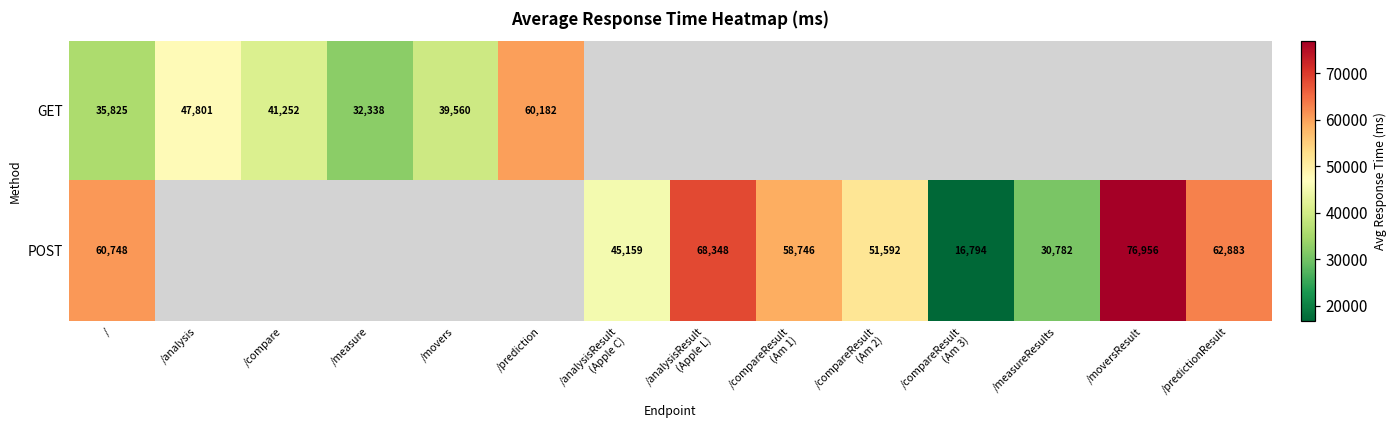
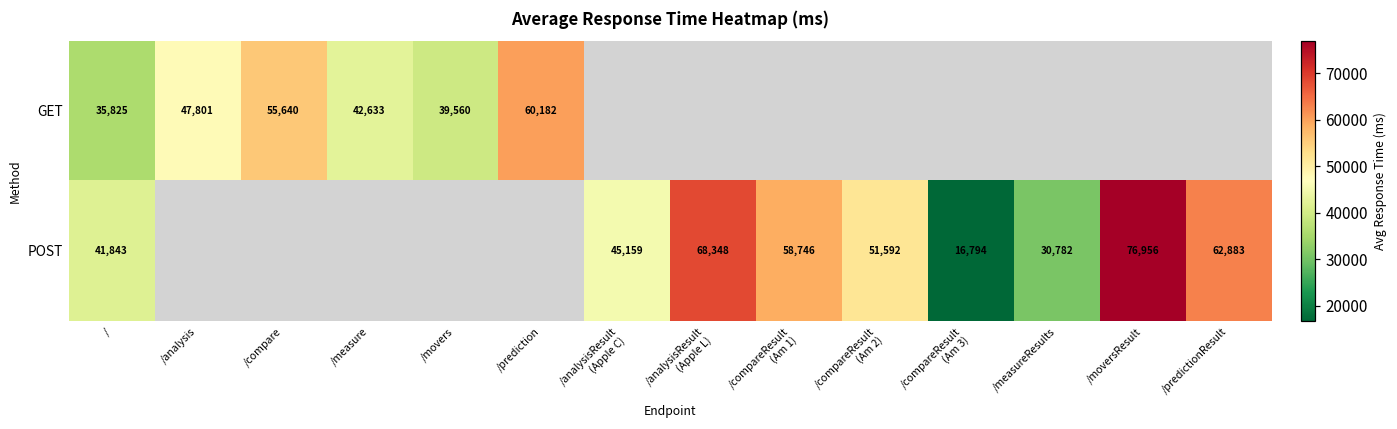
  {
    "GET": {
      "/": "35,825",
      "/analysis": "47,801",
-     "/compare": "41,252",
-     "/measure": "32,338",
+     "/compare": "55,640",
+     "/measure": "42,633",
      "/movers": "39,560",
      "/prediction": "60,182"
    },
    "POST": {
-     "/": "60,748",
+     "/": "41,843",
      "/analysisResult (Apple C)": "45,159",
      "/analysisResult (Apple L)": "68,348",
      "/compareResult (Am 1)": "58,746",
      "/compareResult (Am 2)": "51,592",
      "/compareResult (Am 3)": "16,794",
      "/measureResults": "30,782",
      "/moversResult": "76,956",
      "/predictionResult": "62,883"
    }
  }
